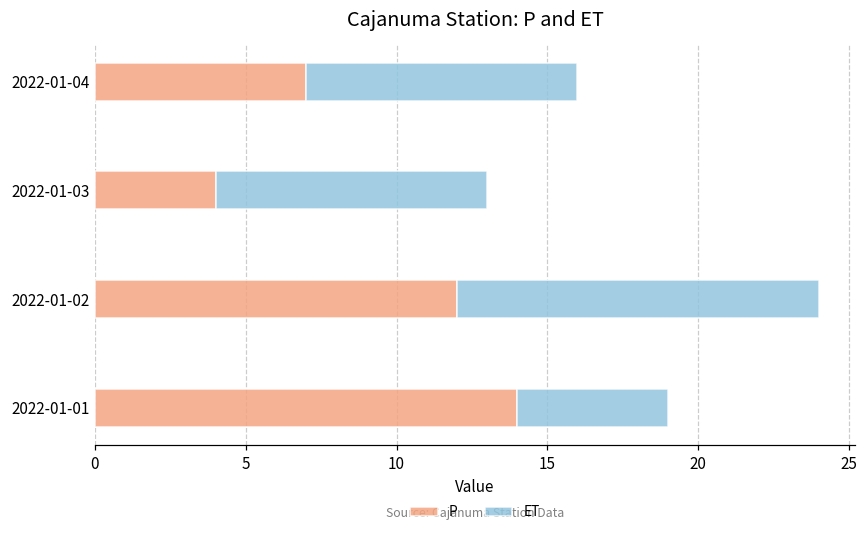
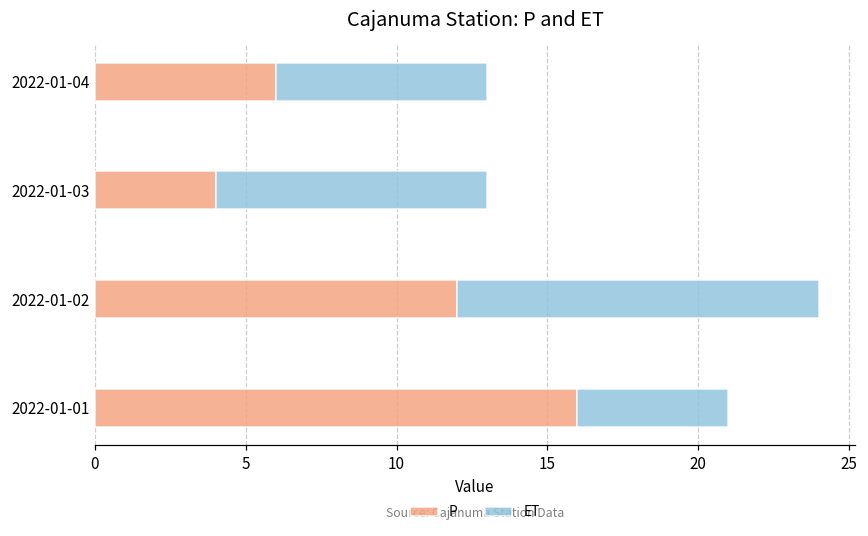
  {
    "P": {
-     "2022-01-04": 7,
+     "2022-01-04": 6,
      "2022-01-03": 4,
      "2022-01-02": 12,
-     "2022-01-01": 14
+     "2022-01-01": 16
    },
    "ET": {
-     "2022-01-04": 9,
+     "2022-01-04": 7,
      "2022-01-03": 9,
      "2022-01-02": 12,
      "2022-01-01": 5
    }
  }
